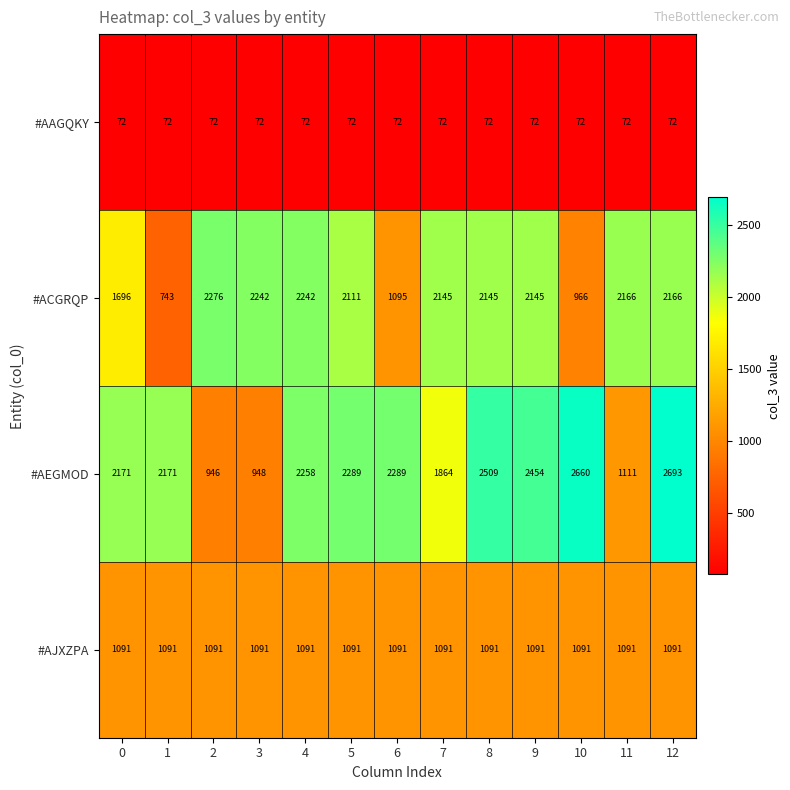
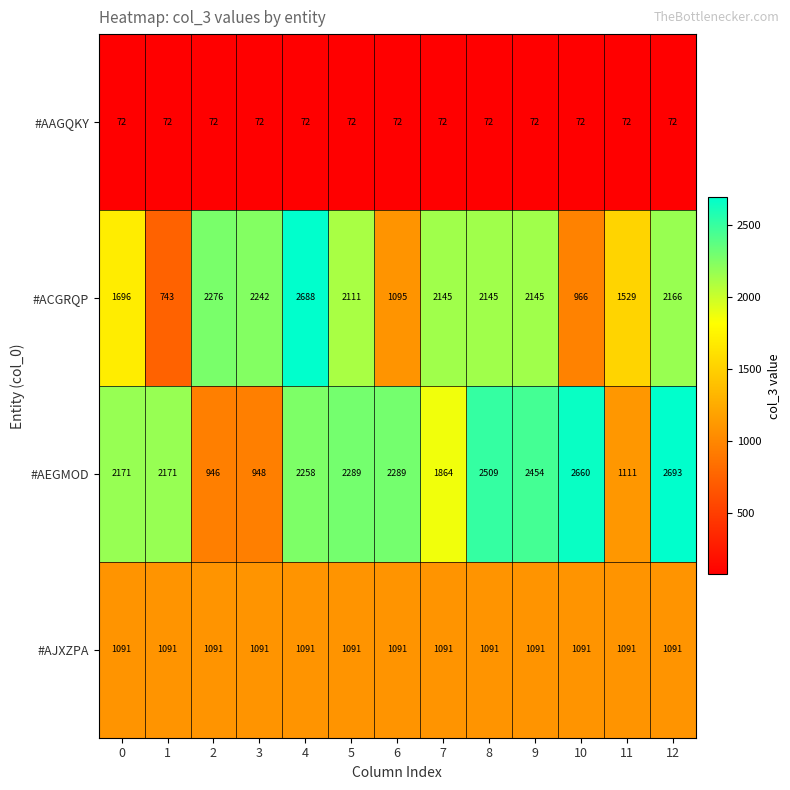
  {
    "#AAGQKY": {
      "0": 72,
      "1": 72,
      "2": 72,
      "3": 72,
      "4": 72,
      "5": 72,
      "6": 72,
      "7": 72,
      "8": 72,
      "9": 72,
      "10": 72,
      "11": 72,
      "12": 72
    },
    "#ACGRQP": {
      "0": 1696,
      "1": 743,
      "2": 2276,
      "3": 2242,
-     "4": 2242,
+     "4": 2688,
      "5": 2111,
      "6": 1095,
      "7": 2145,
      "8": 2145,
      "9": 2145,
      "10": 966,
-     "11": 2166,
+     "11": 1529,
      "12": 2166
    },
    "#AEGMOD": {
      "0": 2171,
      "1": 2171,
      "2": 946,
      "3": 948,
      "4": 2258,
      "5": 2289,
      "6": 2289,
      "7": 1864,
      "8": 2509,
      "9": 2454,
      "10": 2660,
      "11": 1111,
      "12": 2693
    },
    "#AJXZPA": {
      "0": 1091,
      "1": 1091,
      "2": 1091,
      "3": 1091,
      "4": 1091,
      "5": 1091,
      "6": 1091,
      "7": 1091,
      "8": 1091,
      "9": 1091,
      "10": 1091,
      "11": 1091,
      "12": 1091
    }
  }
